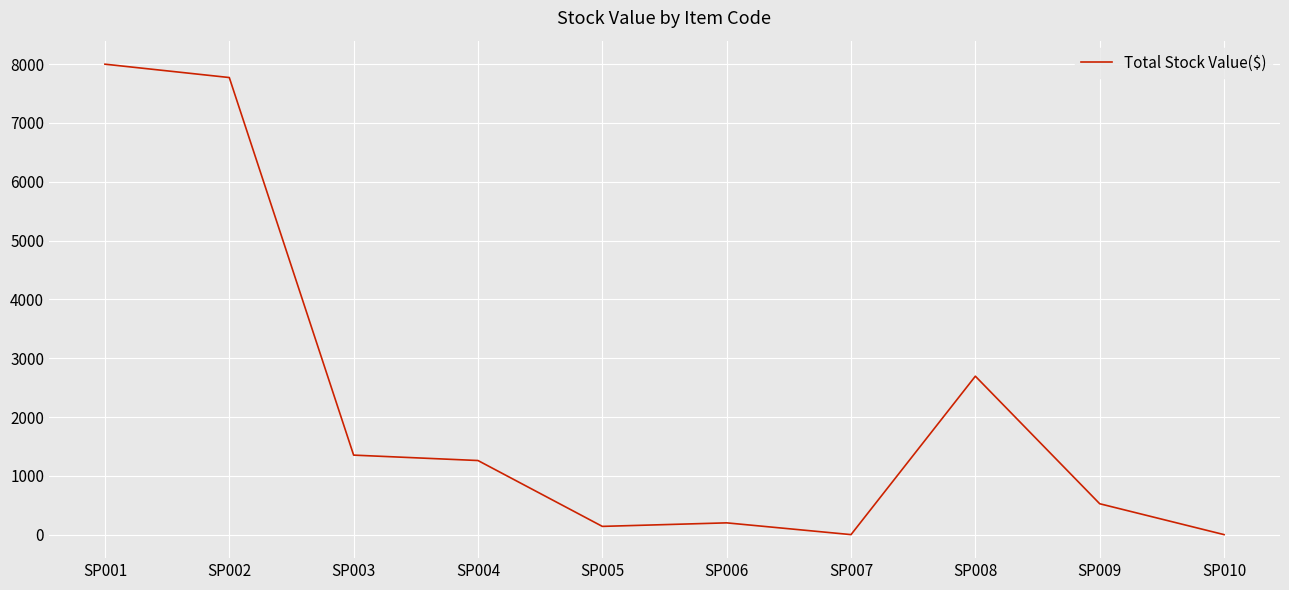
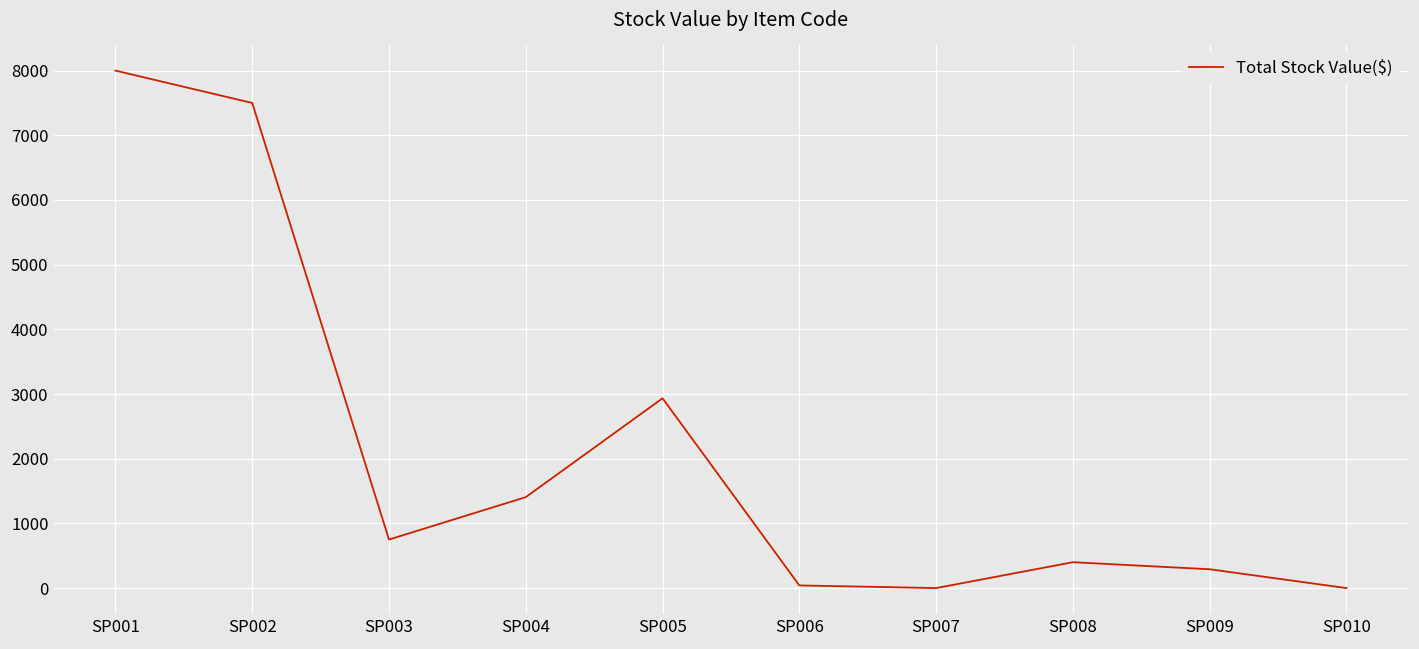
  {
    "SP001": 8000,
-   "SP002": 7800,
-   "SP003": 1400,
-   "SP004": 1300,
-   "SP005": 100,
-   "SP006": 200,
+   "SP002": 7500,
+   "SP003": 800,
+   "SP004": 1400,
+   "SP005": 2900,
+   "SP006": 0,
    "SP007": 0,
-   "SP008": 2700,
-   "SP009": 500,
+   "SP008": 400,
+   "SP009": 300,
    "SP010": 0
  }
